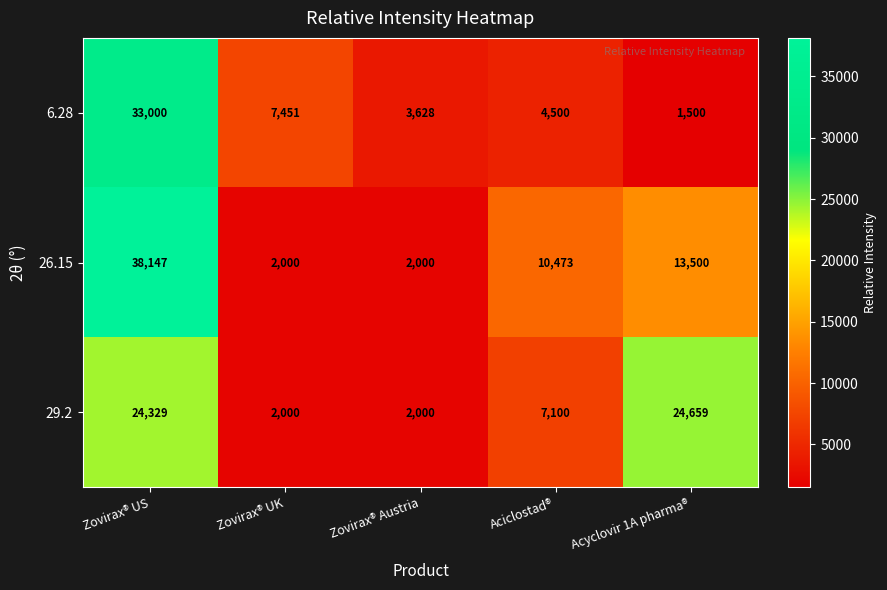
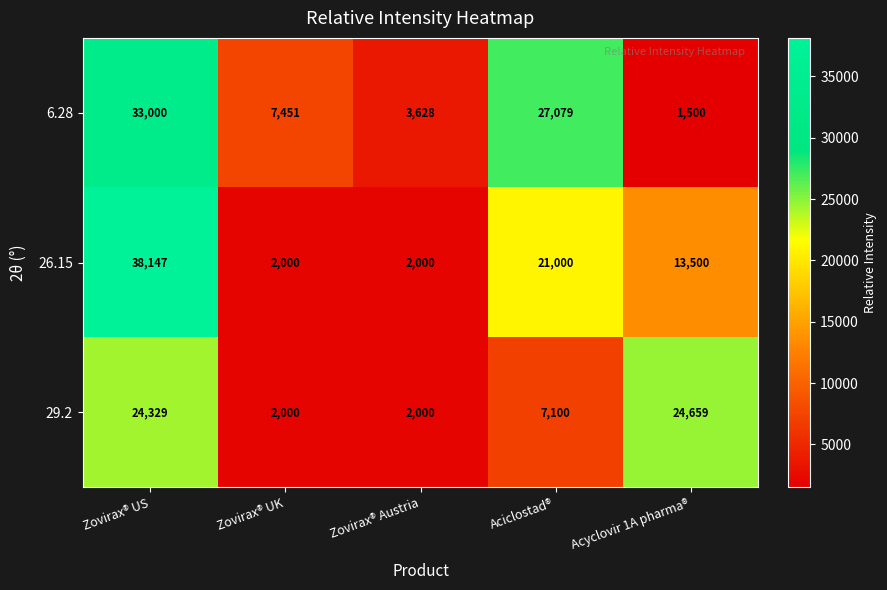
  {
    "6.28": {
      "Zovirax® US": "33,000",
      "Zovirax® UK": "7,451",
      "Zovirax® Austria": "3,628",
-     "Aciclostad®": "4,500"
+     "Aciclostad®": "27,079"
    },
    "26.15": {
      "Zovirax® US": "38,147",
      "Zovirax® UK": "2,000",
      "Zovirax® Austria": "2,000",
-     "Aciclostad®": "10,473",
+     "Aciclostad®": "21,000",
      "Acyclovir 1A pharma®": "13,500"
    },
    "29.2": {
      "Zovirax® US": "24,329",
      "Zovirax® UK": "2,000",
      "Zovirax® Austria": "2,000",
      "Aciclostad®": "7,100",
      "Acyclovir 1A pharma®": "24,659"
    }
  }
